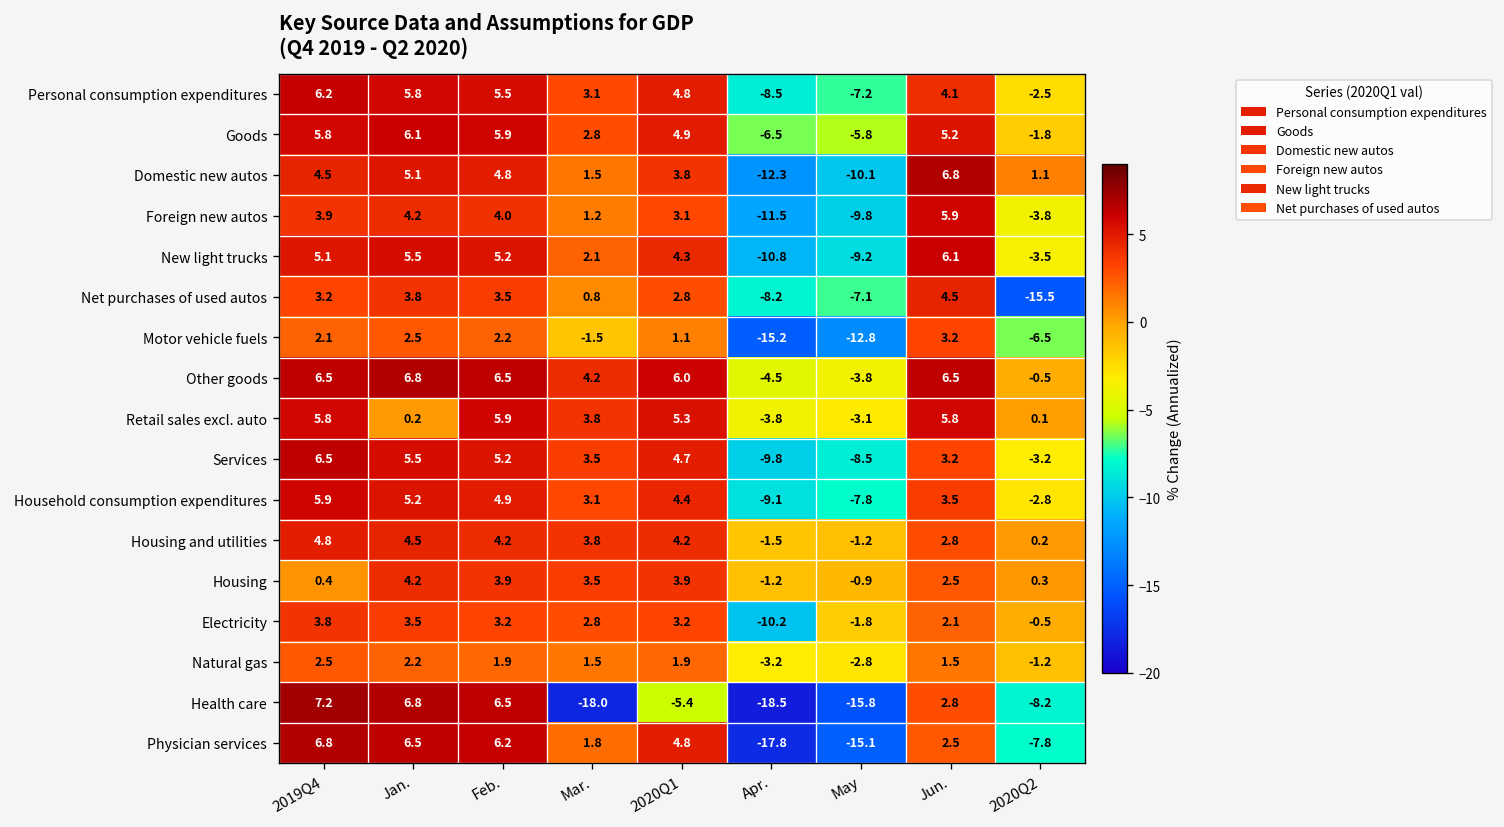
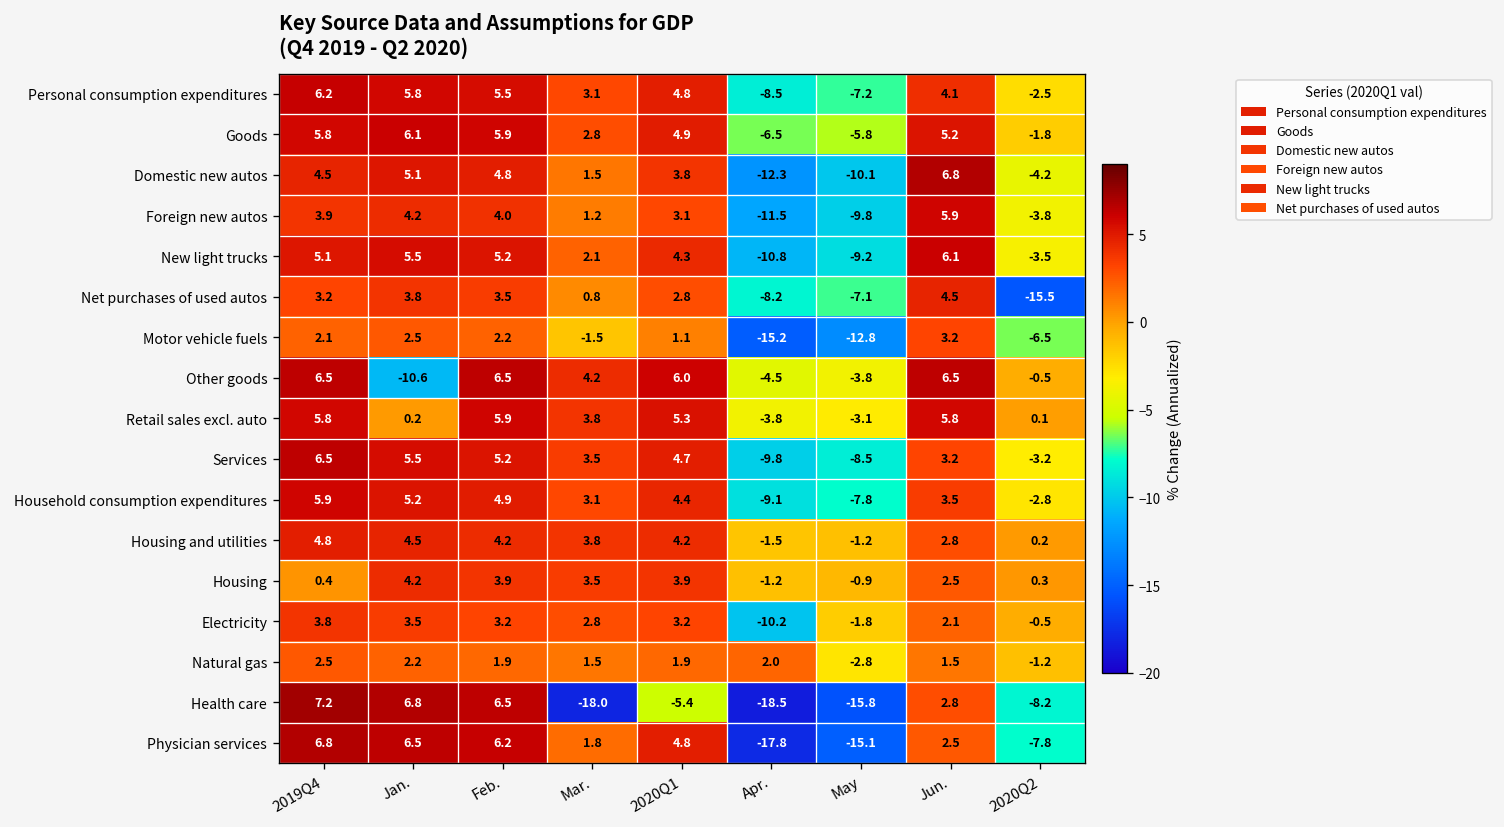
  {
    "Personal consumption expenditures": {
      "2019Q4": 6.2,
      "Jan.": 5.8,
      "Feb.": 5.5,
      "Mar.": 3.1,
      "2020Q1": 4.8,
      "Apr.": -8.5,
      "May": -7.2,
      "Jun.": 4.1,
      "2020Q2": -2.5
    },
    "Goods": {
      "2019Q4": 5.8,
      "Jan.": 6.1,
      "Feb.": 5.9,
      "Mar.": 2.8,
      "2020Q1": 4.9,
      "Apr.": -6.5,
      "May": -5.8,
      "Jun.": 5.2,
      "2020Q2": -1.8
    },
    "Domestic new autos": {
      "2019Q4": 4.5,
      "Jan.": 5.1,
      "Feb.": 4.8,
      "Mar.": 1.5,
      "2020Q1": 3.8,
      "Apr.": -12.3,
      "May": -10.1,
      "Jun.": 6.8,
-     "2020Q2": 1.1
+     "2020Q2": -4.2
    },
    "Foreign new autos": {
      "2019Q4": 3.9,
      "Jan.": 4.2,
      "Feb.": 4.0,
      "Mar.": 1.2,
      "2020Q1": 3.1,
      "Apr.": -11.5,
      "May": -9.8,
      "Jun.": 5.9,
      "2020Q2": -3.8
    },
    "New light trucks": {
      "2019Q4": 5.1,
      "Jan.": 5.5,
      "Feb.": 5.2,
      "Mar.": 2.1,
      "2020Q1": 4.3,
      "Apr.": -10.8,
      "May": -9.2,
      "Jun.": 6.1,
      "2020Q2": -3.5
    },
    "Net purchases of used autos": {
      "2019Q4": 3.2,
      "Jan.": 3.8,
      "Feb.": 3.5,
      "Mar.": 0.8,
      "2020Q1": 2.8,
      "Apr.": -8.2,
      "May": -7.1,
      "Jun.": 4.5,
      "2020Q2": -15.5
    },
    "Motor vehicle fuels": {
      "2019Q4": 2.1,
      "Jan.": 2.5,
      "Feb.": 2.2,
      "Mar.": -1.5,
      "2020Q1": 1.1,
      "Apr.": -15.2,
      "May": -12.8,
      "Jun.": 3.2,
      "2020Q2": -6.5
    },
    "Other goods": {
      "2019Q4": 6.5,
-     "Jan.": 6.8,
+     "Jan.": -10.6,
      "Feb.": 6.5,
      "Mar.": 4.2,
      "2020Q1": 6.0,
      "Apr.": -4.5,
      "May": -3.8,
      "Jun.": 6.5,
      "2020Q2": -0.5
    },
    "Retail sales excl. auto": {
      "2019Q4": 5.8,
      "Jan.": 0.2,
      "Feb.": 5.9,
      "Mar.": 3.8,
      "2020Q1": 5.3,
      "Apr.": -3.8,
      "May": -3.1,
      "Jun.": 5.8,
      "2020Q2": 0.1
    },
    "Services": {
      "2019Q4": 6.5,
      "Jan.": 5.5,
      "Feb.": 5.2,
      "Mar.": 3.5,
      "2020Q1": 4.7,
      "Apr.": -9.8,
      "May": -8.5,
      "Jun.": 3.2,
      "2020Q2": -3.2
    },
    "Household consumption expenditures": {
      "2019Q4": 5.9,
      "Jan.": 5.2,
      "Feb.": 4.9,
      "Mar.": 3.1,
      "2020Q1": 4.4,
      "Apr.": -9.1,
      "May": -7.8,
      "Jun.": 3.5,
      "2020Q2": -2.8
    },
    "Housing and utilities": {
      "2019Q4": 4.8,
      "Jan.": 4.5,
      "Feb.": 4.2,
      "Mar.": 3.8,
      "2020Q1": 4.2,
      "Apr.": -1.5,
      "May": -1.2,
      "Jun.": 2.8,
      "2020Q2": 0.2
    },
    "Housing": {
      "2019Q4": 0.4,
      "Jan.": 4.2,
      "Feb.": 3.9,
      "Mar.": 3.5,
      "2020Q1": 3.9,
      "Apr.": -1.2,
      "May": -0.9,
      "Jun.": 2.5,
      "2020Q2": 0.3
    },
    "Electricity": {
      "2019Q4": 3.8,
      "Jan.": 3.5,
      "Feb.": 3.2,
      "Mar.": 2.8,
      "2020Q1": 3.2,
      "Apr.": -10.2,
      "May": -1.8,
      "Jun.": 2.1,
      "2020Q2": -0.5
    },
    "Natural gas": {
      "2019Q4": 2.5,
      "Jan.": 2.2,
      "Feb.": 1.9,
      "Mar.": 1.5,
      "2020Q1": 1.9,
-     "Apr.": -3.2,
+     "Apr.": 2.0,
      "May": -2.8,
      "Jun.": 1.5,
      "2020Q2": -1.2
    },
    "Health care": {
      "2019Q4": 7.2,
      "Jan.": 6.8,
      "Feb.": 6.5,
      "Mar.": -18.0,
      "2020Q1": -5.4,
      "Apr.": -18.5,
      "May": -15.8,
      "Jun.": 2.8,
      "2020Q2": -8.2
    },
    "Physician services": {
      "2019Q4": 6.8,
      "Jan.": 6.5,
      "Feb.": 6.2,
      "Mar.": 1.8,
      "2020Q1": 4.8,
      "Apr.": -17.8,
      "May": -15.1,
      "Jun.": 2.5,
      "2020Q2": -7.8
    }
  }
